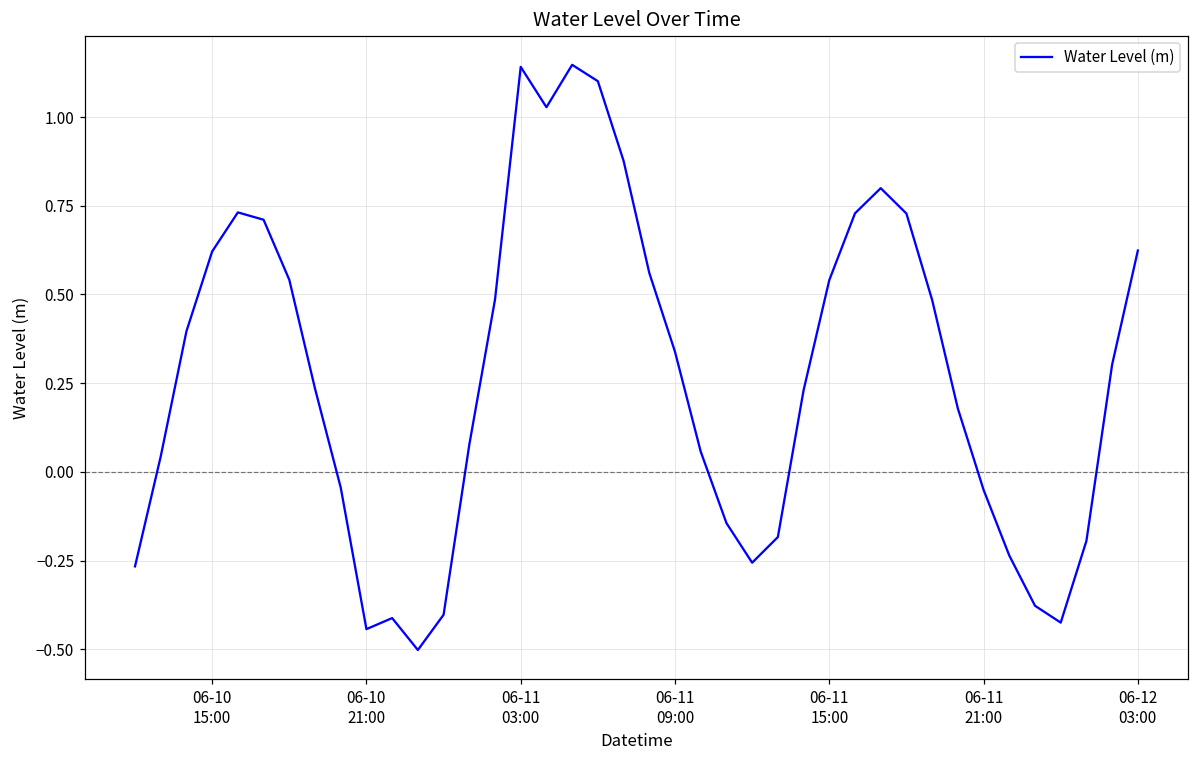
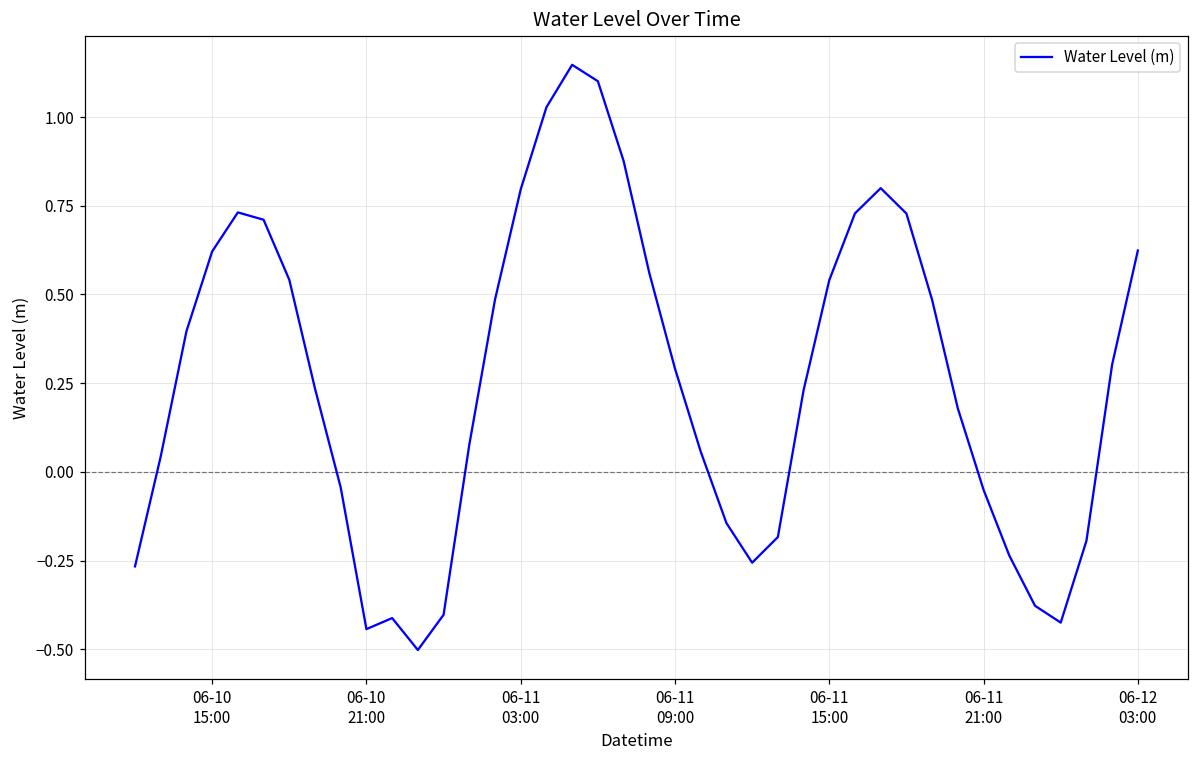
  {
    "06-10 15:00": 0.62,
    "06-10 21:00": -0.44,
-   "06-11 03:00": 1.14,
-   "06-11 09:00": 0.34,
+   "06-11 03:00": 0.80,
+   "06-11 09:00": 0.29,
    "06-11 15:00": 0.54,
    "06-11 21:00": -0.05,
    "06-12 03:00": 0.62
  }
